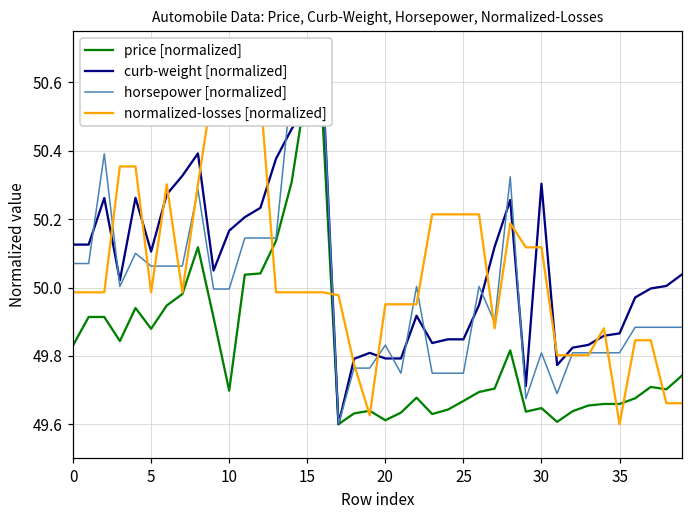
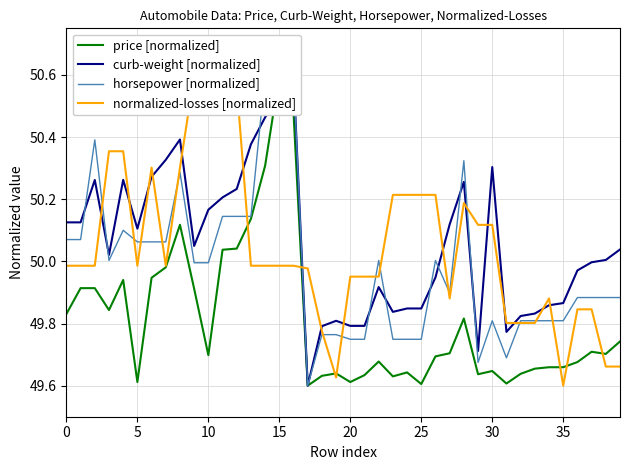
  {
    "price [normalized]": {
      "0": 49.83,
-     "5": 49.88,
+     "5": 49.61,
      "10": 49.70,
      "20": 49.61,
-     "25": 49.67,
+     "25": 49.61,
      "30": 49.65,
      "35": 49.66
    },
    "curb-weight [normalized]": {
      "0": 50.13,
      "5": 50.11,
      "10": 50.17,
      "20": 49.79,
      "25": 49.85,
      "30": 50.30,
      "35": 49.87
    },
    "horsepower [normalized]": {
      "0": 50.07,
      "5": 50.06,
      "10": 50.00,
-     "20": 49.83,
+     "20": 49.75,
      "25": 49.75,
      "30": 49.81,
      "35": 49.81
    },
    "normalized-losses [normalized]": {
      "0": 49.99,
      "5": 49.99,
      "15": 49.99,
      "20": 49.95,
      "25": 50.21,
      "30": 50.12,
      "35": 49.60
    }
  }
